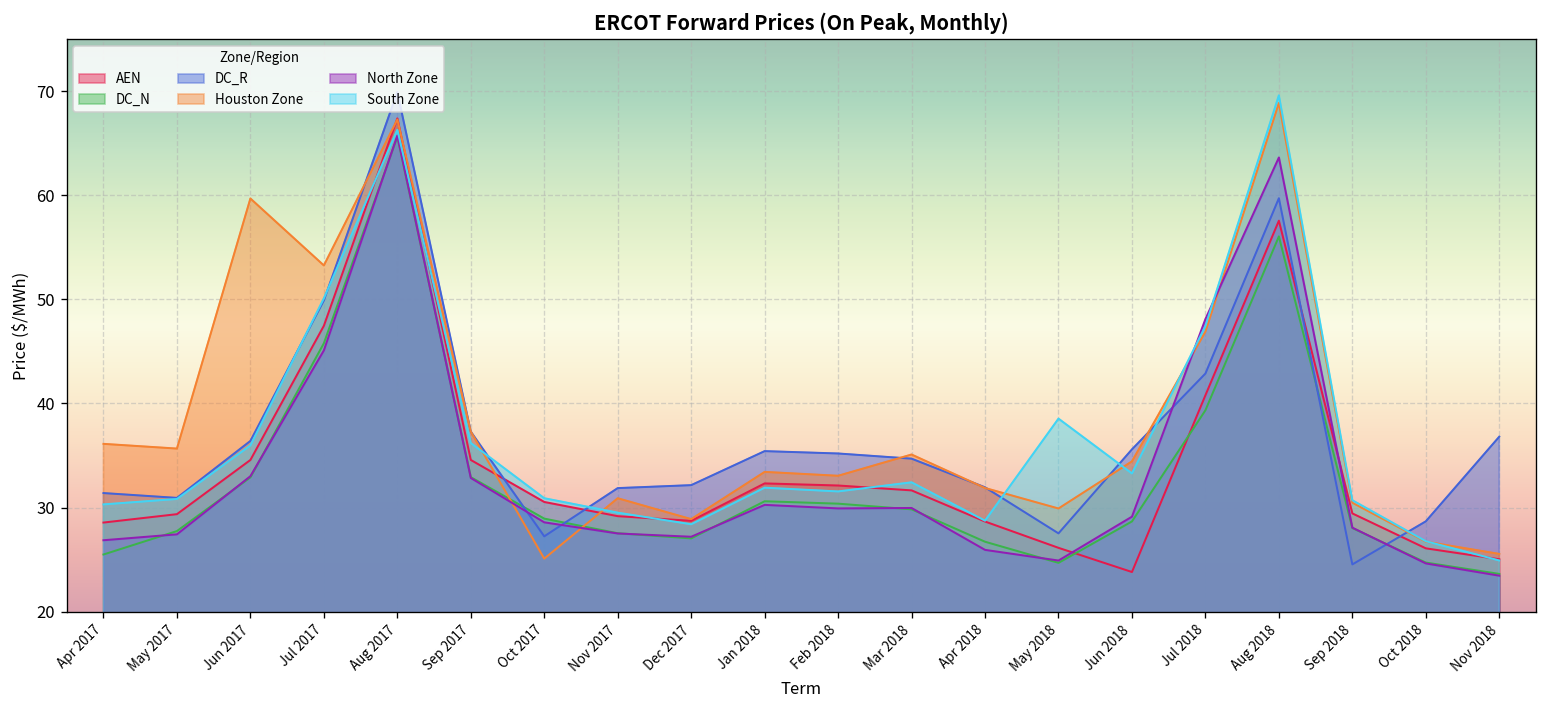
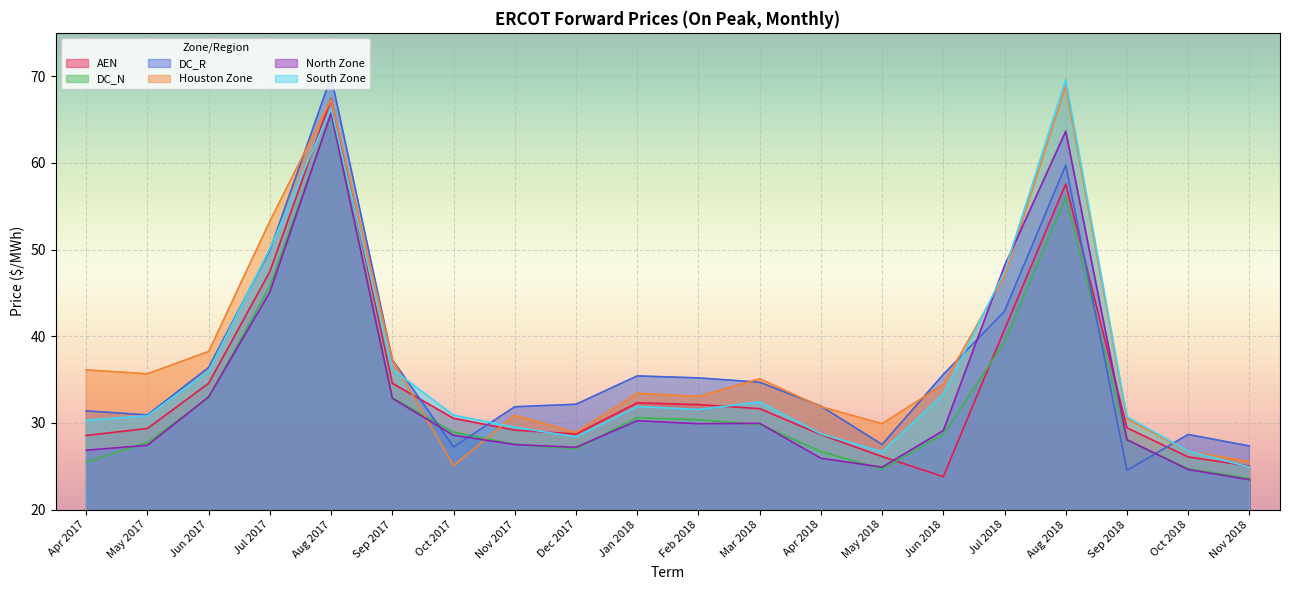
  {
    "AEN": {
      "Apr 2017": 29,
      "May 2017": 29,
      "Jun 2017": 35,
      "Jul 2017": 47,
      "Sep 2017": 35,
      "Oct 2017": 31,
      "Nov 2017": 29,
      "Jan 2018": 32,
      "Feb 2018": 32,
      "Mar 2018": 32,
      "May 2018": 26,
      "Jun 2018": 24,
      "Jul 2018": 41,
      "Aug 2018": 58,
      "Sep 2018": 29,
      "Oct 2018": 26
    },
    "DC_N": {
      "Apr 2017": 25,
      "May 2017": 28,
      "Jul 2017": 46,
      "Oct 2017": 29,
      "Jan 2018": 31,
      "Feb 2018": 30,
      "Apr 2018": 27,
      "Jun 2018": 29,
      "Jul 2018": 39,
      "Aug 2018": 56
    },
    "DC_R": {
      "Apr 2017": 31,
      "Jun 2017": 36,
      "Oct 2017": 27,
      "Nov 2017": 32,
      "Dec 2017": 32,
      "Jan 2018": 35,
      "Feb 2018": 35,
      "Mar 2018": 35,
      "May 2018": 28,
      "Jun 2018": 36,
      "Jul 2018": 43,
      "Aug 2018": 60,
      "Sep 2018": 25,
      "Oct 2018": 29,
-     "Nov 2018": 37
+     "Nov 2018": 27
    },
    "Houston Zone": {
      "Apr 2017": 36,
      "May 2017": 36,
-     "Jun 2017": 60,
+     "Jun 2017": 38,
      "Jul 2017": 53,
      "Oct 2017": 25,
      "Nov 2017": 31,
      "Jan 2018": 33,
      "Feb 2018": 33,
      "Mar 2018": 35,
      "May 2018": 30,
      "Jun 2018": 34,
      "Jul 2018": 47,
      "Aug 2018": 69,
      "Nov 2018": 26
    },
    "North Zone": {
      "Apr 2017": 27,
      "May 2017": 27,
      "Jul 2017": 45,
      "Oct 2017": 29,
      "Jan 2018": 30,
      "Feb 2018": 30,
      "Apr 2018": 26,
      "Jun 2018": 29,
      "Jul 2018": 48,
      "Aug 2018": 64
    },
    "South Zone": {
      "Apr 2017": 30,
      "Jun 2017": 36,
      "Aug 2017": 66,
      "Sep 2017": 36,
      "Oct 2017": 31,
      "Nov 2017": 30,
      "Dec 2017": 28,
      "Jan 2018": 32,
      "Feb 2018": 32,
      "Mar 2018": 32,
-     "May 2018": 39,
+     "May 2018": 27,
      "Jun 2018": 33,
      "Jul 2018": 47,
      "Aug 2018": 70
    }
  }
